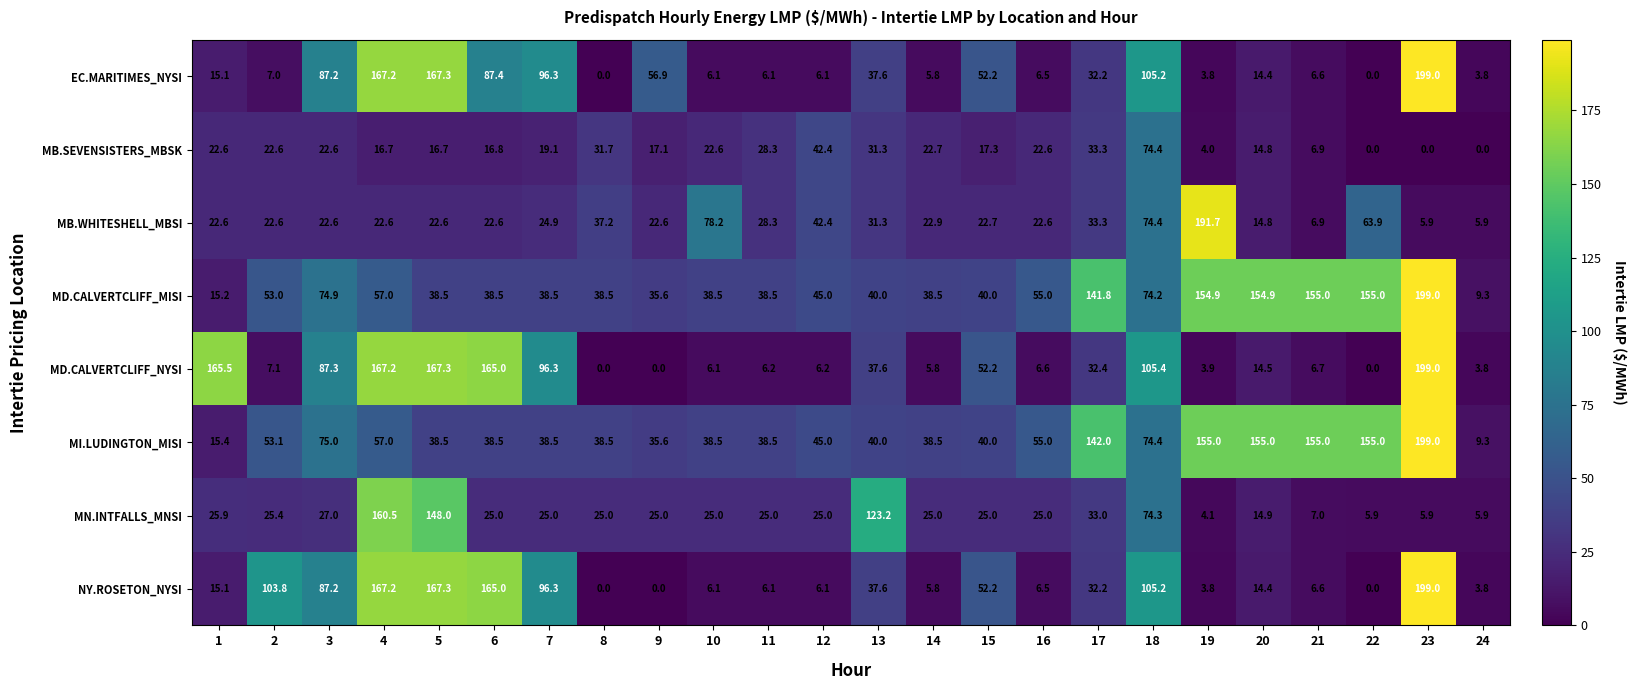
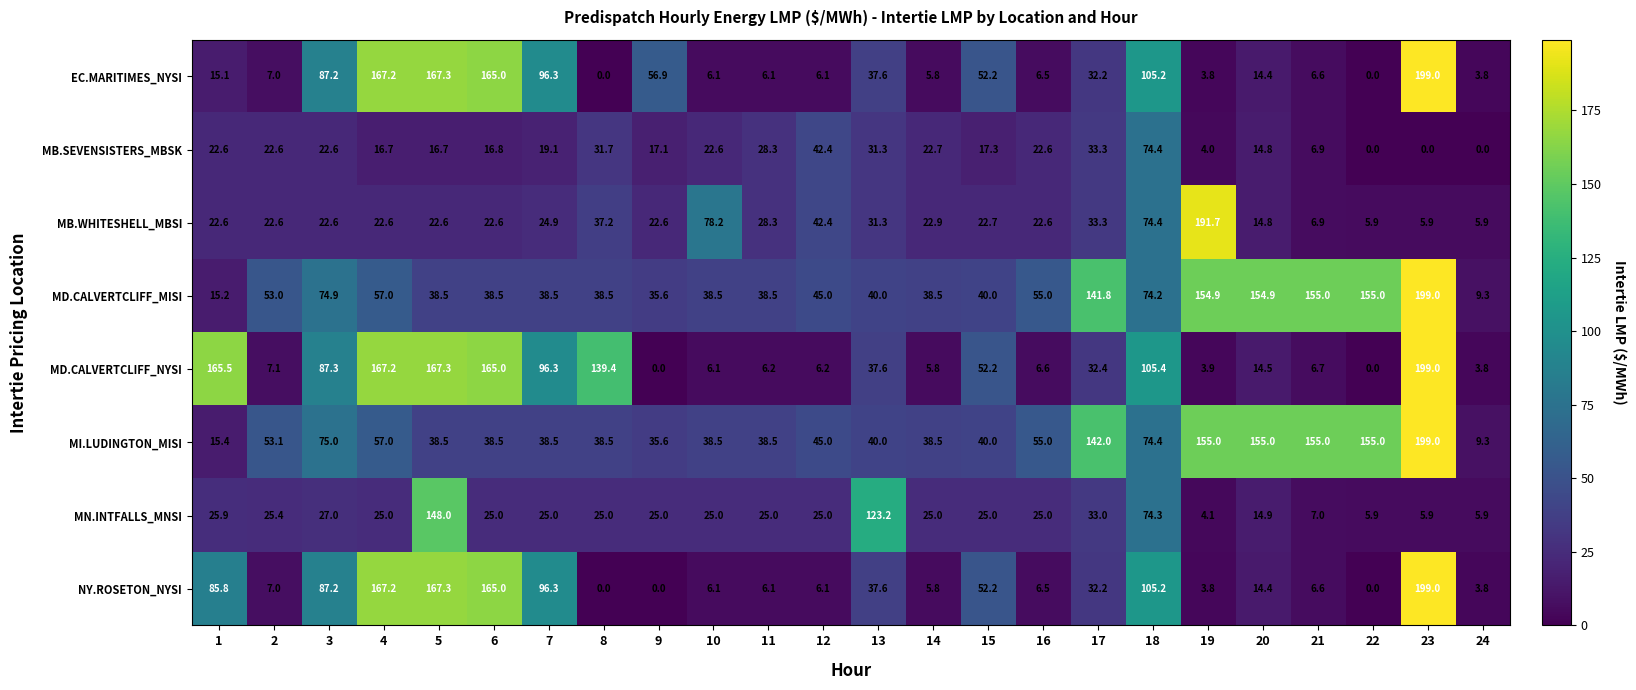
  {
    "EC.MARITIMES_NYSI": {
      "1": 15.1,
      "2": 7.0,
      "3": 87.2,
      "4": 167.2,
      "5": 167.3,
-     "6": 87.4,
+     "6": 165.0,
      "7": 96.3,
      "8": 0.0,
      "9": 56.9,
      "10": 6.1,
      "11": 6.1,
      "12": 6.1,
      "13": 37.6,
      "14": 5.8,
      "15": 52.2,
      "16": 6.5,
      "17": 32.2,
      "18": 105.2,
      "19": 3.8,
      "20": 14.4,
      "21": 6.6,
      "22": 0.0,
      "23": 199.0,
      "24": 3.8
    },
    "MB.SEVENSISTERS_MBSK": {
      "1": 22.6,
      "2": 22.6,
      "3": 22.6,
      "4": 16.7,
      "5": 16.7,
      "6": 16.8,
      "7": 19.1,
      "8": 31.7,
      "9": 17.1,
      "10": 22.6,
      "11": 28.3,
      "12": 42.4,
      "13": 31.3,
      "14": 22.7,
      "15": 17.3,
      "16": 22.6,
      "17": 33.3,
      "18": 74.4,
      "19": 4.0,
      "20": 14.8,
      "21": 6.9,
      "22": 0.0,
      "23": 0.0,
      "24": 0.0
    },
    "MB.WHITESHELL_MBSI": {
      "1": 22.6,
      "2": 22.6,
      "3": 22.6,
      "4": 22.6,
      "5": 22.6,
      "6": 22.6,
      "7": 24.9,
      "8": 37.2,
      "9": 22.6,
      "10": 78.2,
      "11": 28.3,
      "12": 42.4,
      "13": 31.3,
      "14": 22.9,
      "15": 22.7,
      "16": 22.6,
      "17": 33.3,
      "18": 74.4,
      "19": 191.7,
      "20": 14.8,
      "21": 6.9,
-     "22": 63.9,
+     "22": 5.9,
      "23": 5.9,
      "24": 5.9
    },
    "MD.CALVERTCLIFF_MISI": {
      "1": 15.2,
      "2": 53.0,
      "3": 74.9,
      "4": 57.0,
      "5": 38.5,
      "6": 38.5,
      "7": 38.5,
      "8": 38.5,
      "9": 35.6,
      "10": 38.5,
      "11": 38.5,
      "12": 45.0,
      "13": 40.0,
      "14": 38.5,
      "15": 40.0,
      "16": 55.0,
      "17": 141.8,
      "18": 74.2,
      "19": 154.9,
      "20": 154.9,
      "21": 155.0,
      "22": 155.0,
      "23": 199.0,
      "24": 9.3
    },
    "MD.CALVERTCLIFF_NYSI": {
      "1": 165.5,
      "2": 7.1,
      "3": 87.3,
      "4": 167.2,
      "5": 167.3,
      "6": 165.0,
      "7": 96.3,
-     "8": 0.0,
+     "8": 139.4,
      "9": 0.0,
      "10": 6.1,
      "11": 6.2,
      "12": 6.2,
      "13": 37.6,
      "14": 5.8,
      "15": 52.2,
      "16": 6.6,
      "17": 32.4,
      "18": 105.4,
      "19": 3.9,
      "20": 14.5,
      "21": 6.7,
      "22": 0.0,
      "23": 199.0,
      "24": 3.8
    },
    "MI.LUDINGTON_MISI": {
      "1": 15.4,
      "2": 53.1,
      "3": 75.0,
      "4": 57.0,
      "5": 38.5,
      "6": 38.5,
      "7": 38.5,
      "8": 38.5,
      "9": 35.6,
      "10": 38.5,
      "11": 38.5,
      "12": 45.0,
      "13": 40.0,
      "14": 38.5,
      "15": 40.0,
      "16": 55.0,
      "17": 142.0,
      "18": 74.4,
      "19": 155.0,
      "20": 155.0,
      "21": 155.0,
      "22": 155.0,
      "23": 199.0,
      "24": 9.3
    },
    "MN.INTFALLS_MNSI": {
      "1": 25.9,
      "2": 25.4,
      "3": 27.0,
-     "4": 160.5,
+     "4": 25.0,
      "5": 148.0,
      "6": 25.0,
      "7": 25.0,
      "8": 25.0,
      "9": 25.0,
      "10": 25.0,
      "11": 25.0,
      "12": 25.0,
      "13": 123.2,
      "14": 25.0,
      "15": 25.0,
      "16": 25.0,
      "17": 33.0,
      "18": 74.3,
      "19": 4.1,
      "20": 14.9,
      "21": 7.0,
      "22": 5.9,
      "23": 5.9,
      "24": 5.9
    },
    "NY.ROSETON_NYSI": {
-     "1": 15.1,
-     "2": 103.8,
+     "1": 85.8,
+     "2": 7.0,
      "3": 87.2,
      "4": 167.2,
      "5": 167.3,
      "6": 165.0,
      "7": 96.3,
      "8": 0.0,
      "9": 0.0,
      "10": 6.1,
      "11": 6.1,
      "12": 6.1,
      "13": 37.6,
      "14": 5.8,
      "15": 52.2,
      "16": 6.5,
      "17": 32.2,
      "18": 105.2,
      "19": 3.8,
      "20": 14.4,
      "21": 6.6,
      "22": 0.0,
      "23": 199.0,
      "24": 3.8
    }
  }
